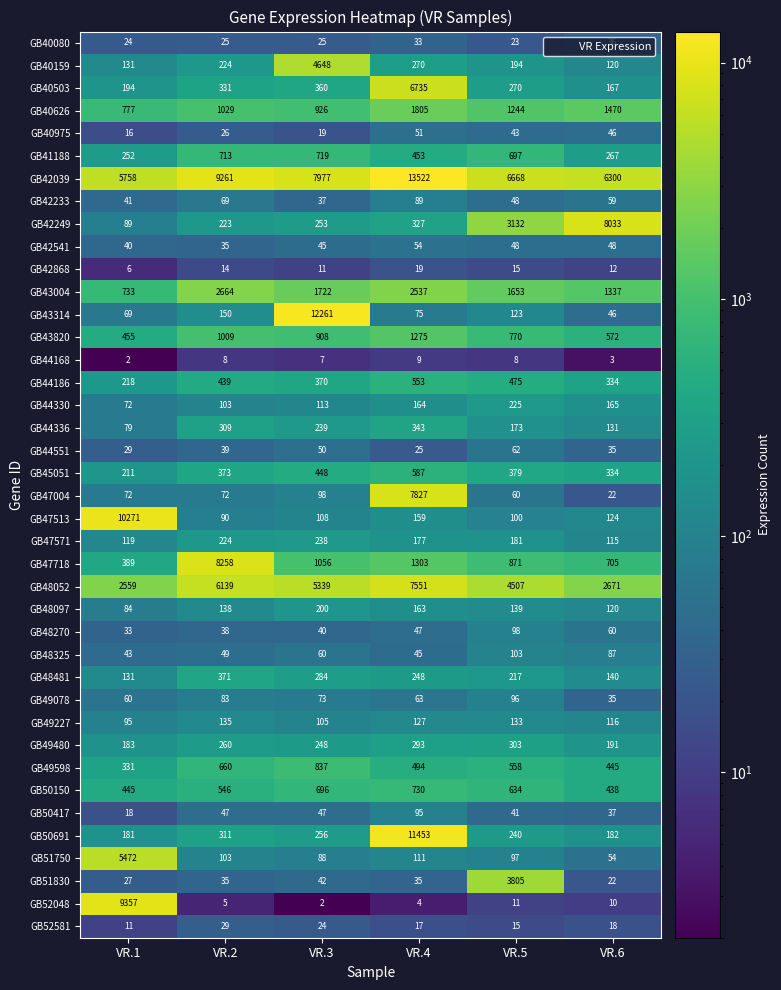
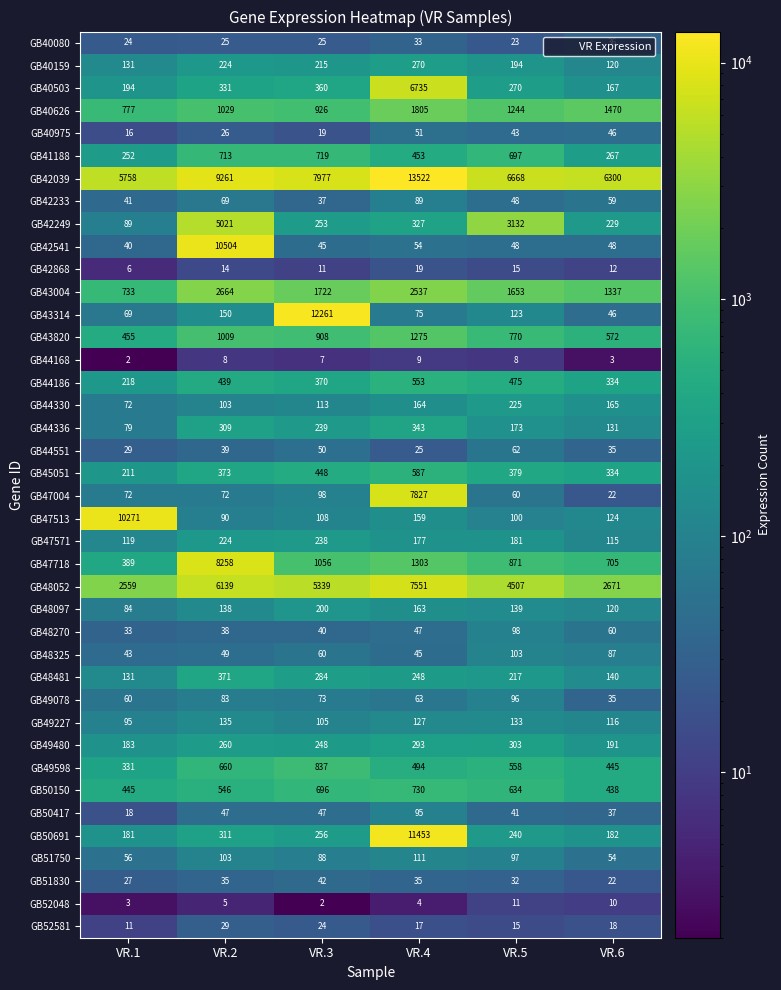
  {
    "GB40159": {
      "VR.1": 131,
      "VR.2": 224,
-     "VR.3": 4648,
+     "VR.3": 215,
      "VR.4": 270,
      "VR.5": 194,
      "VR.6": 120
    },
    "GB42249": {
      "VR.1": 89,
-     "VR.2": 223,
+     "VR.2": 5021,
      "VR.3": 253,
      "VR.4": 327,
      "VR.5": 3132,
-     "VR.6": 8033
+     "VR.6": 229
    },
    "GB42541": {
      "VR.1": 40,
-     "VR.2": 35,
+     "VR.2": 10504,
      "VR.3": 45,
      "VR.4": 54,
      "VR.5": 48,
      "VR.6": 48
    },
    "GB51750": {
-     "VR.1": 5472,
+     "VR.1": 56,
      "VR.2": 103,
      "VR.3": 88,
      "VR.4": 111,
      "VR.5": 97,
      "VR.6": 54
    },
    "GB51830": {
      "VR.1": 27,
      "VR.2": 35,
      "VR.3": 42,
      "VR.4": 35,
-     "VR.5": 3805,
+     "VR.5": 32,
      "VR.6": 22
    },
    "GB52048": {
-     "VR.1": 9357,
+     "VR.1": 3,
      "VR.2": 5,
      "VR.3": 2,
      "VR.4": 4,
      "VR.5": 11,
      "VR.6": 10
    }
  }
